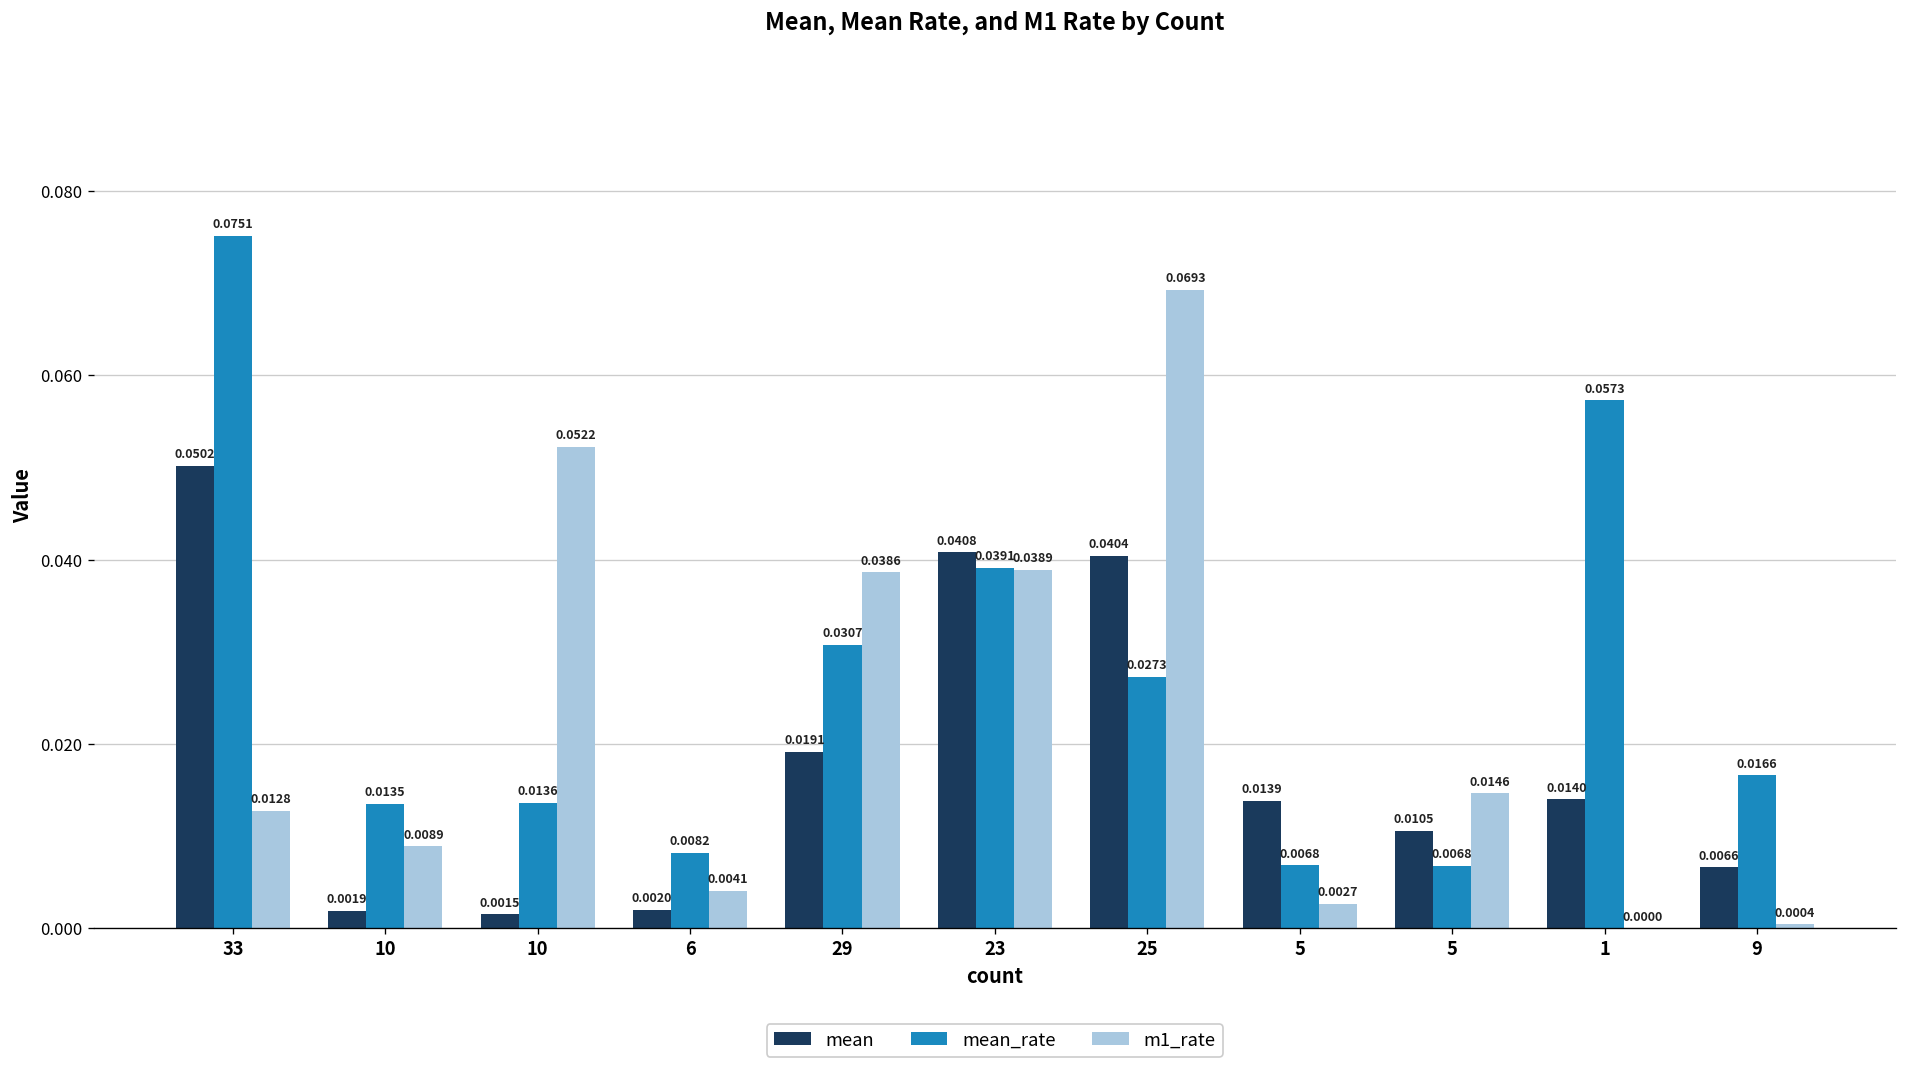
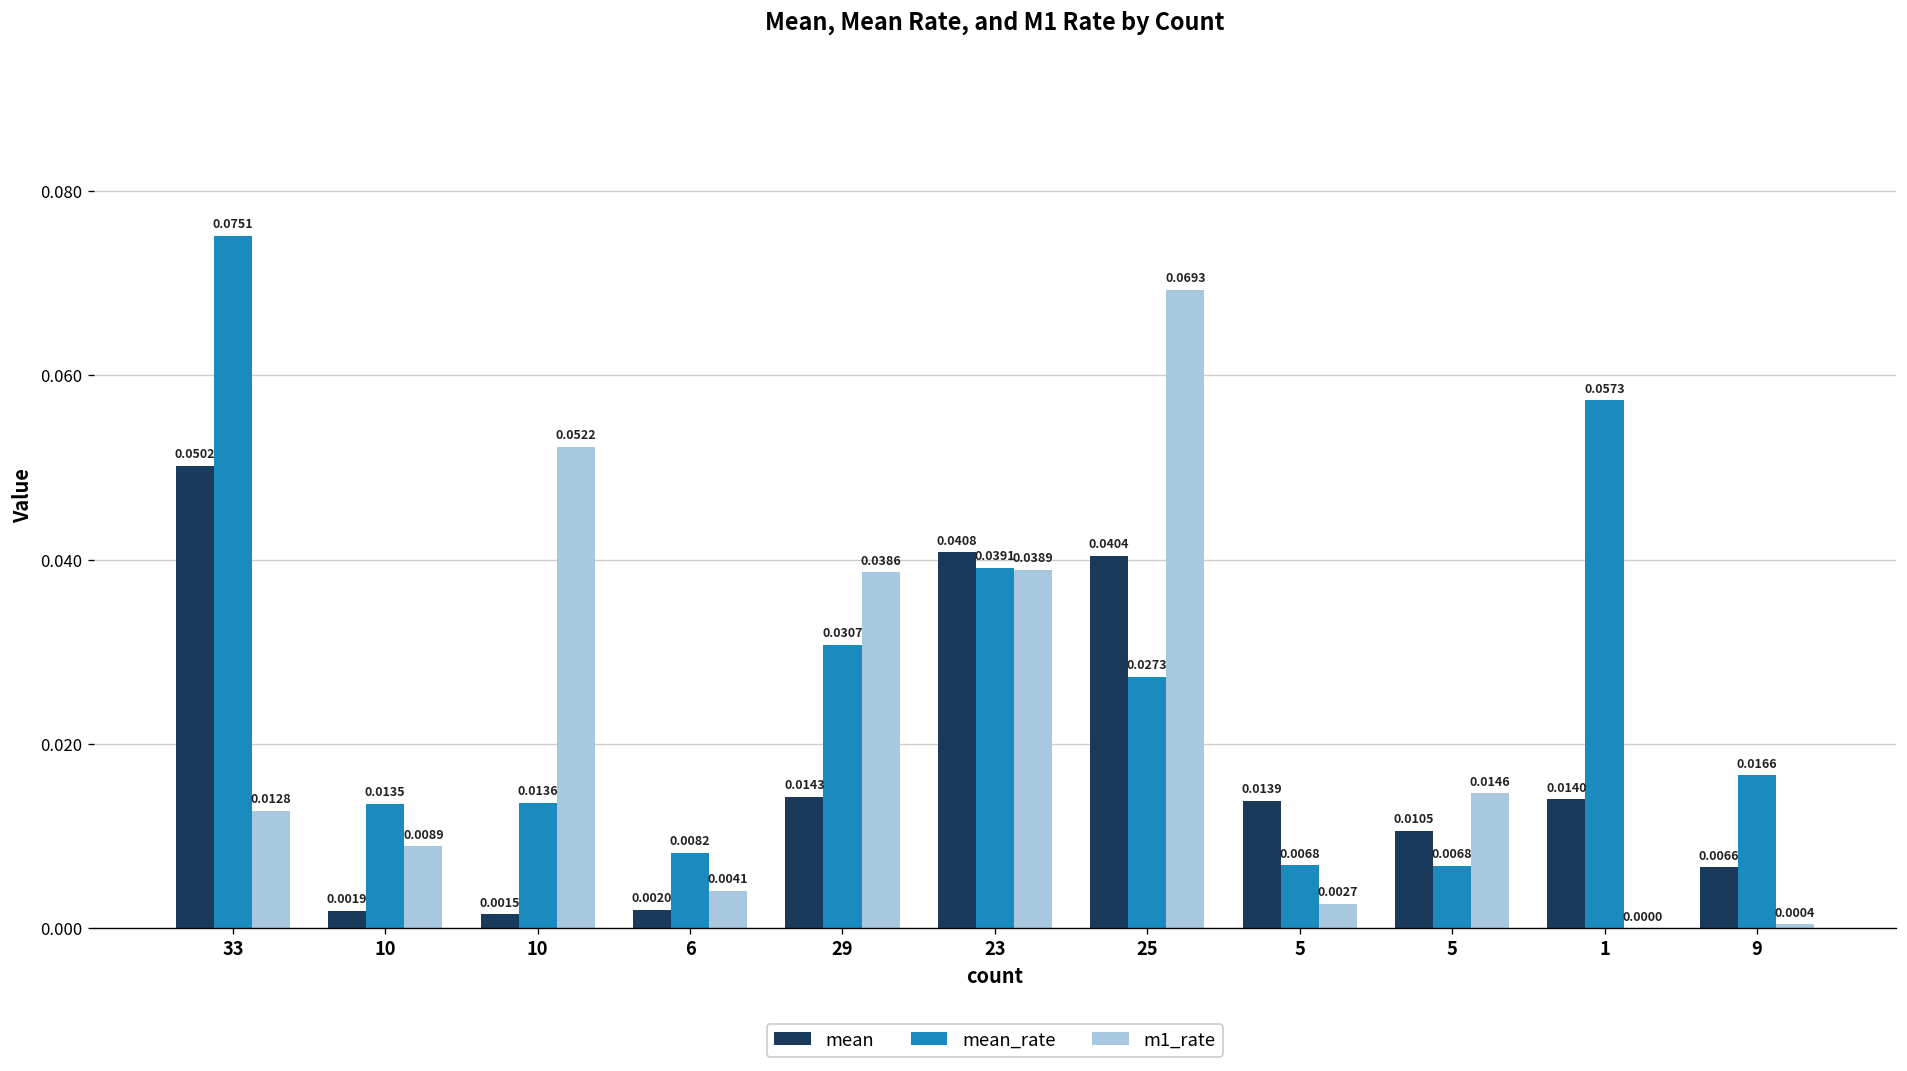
  {
    "mean": {
      "33": 0.0502,
      "6": 0.0020,
-     "29": 0.0191,
+     "29": 0.0143,
      "23": 0.0408,
      "25": 0.0404,
      "1": 0.0140,
      "9": 0.0066
    },
    "mean_rate": {
      "33": 0.0751,
      "6": 0.0082,
      "29": 0.0307,
      "23": 0.0391,
      "25": 0.0273,
      "1": 0.0573,
      "9": 0.0166
    },
    "m1_rate": {
      "33": 0.0128,
      "6": 0.0041,
      "29": 0.0386,
      "23": 0.0389,
      "25": 0.0693,
      "1": 0.0000,
      "9": 0.0004
    }
  }
